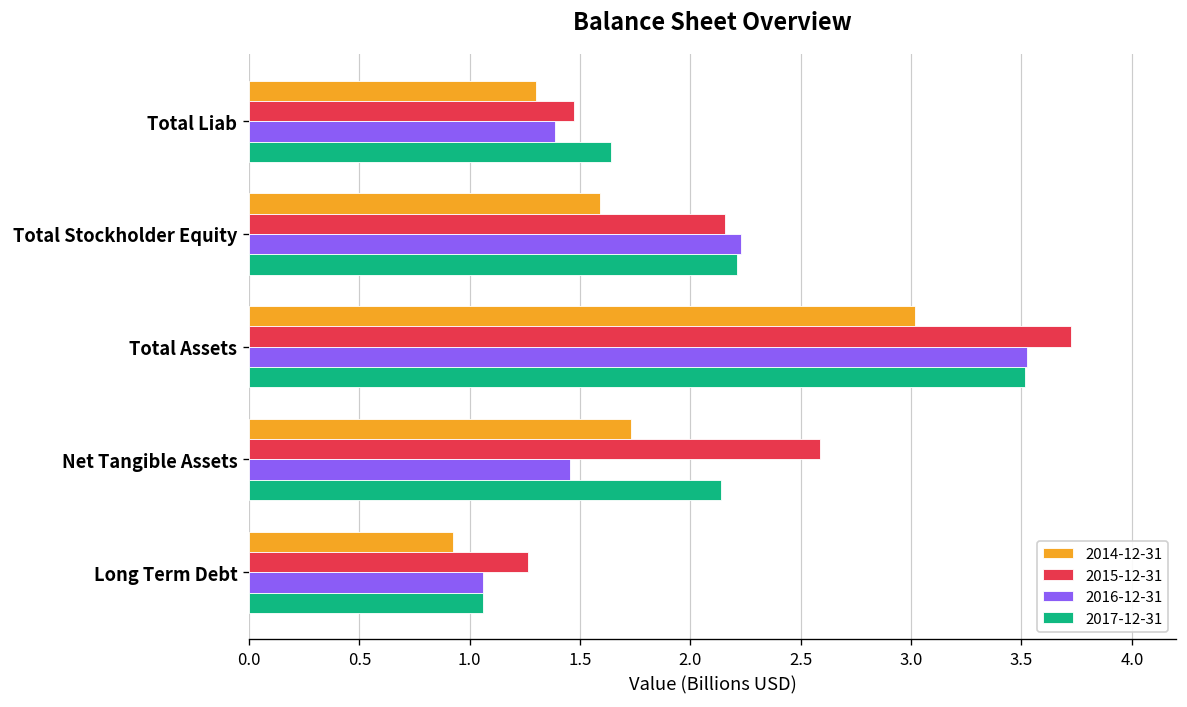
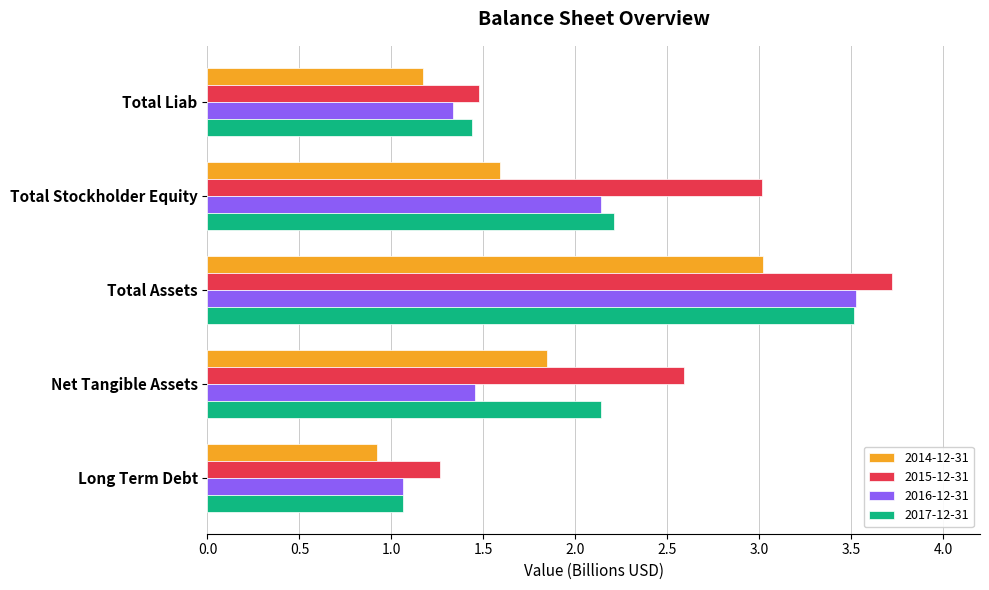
  {
    "2014-12-31": {
-     "Total Liab": 1.30,
+     "Total Liab": 1.17,
      "Total Stockholder Equity": 1.59,
      "Total Assets": 3.02,
-     "Net Tangible Assets": 1.73,
+     "Net Tangible Assets": 1.85,
      "Long Term Debt": 0.92
    },
    "2015-12-31": {
      "Total Liab": 1.47,
-     "Total Stockholder Equity": 2.16,
+     "Total Stockholder Equity": 3.02,
      "Total Assets": 3.72,
      "Net Tangible Assets": 2.59,
      "Long Term Debt": 1.27
    },
    "2016-12-31": {
-     "Total Liab": 1.39,
-     "Total Stockholder Equity": 2.23,
+     "Total Liab": 1.33,
+     "Total Stockholder Equity": 2.14,
      "Total Assets": 3.52,
      "Net Tangible Assets": 1.46,
      "Long Term Debt": 1.06
    },
    "2017-12-31": {
-     "Total Liab": 1.64,
+     "Total Liab": 1.44,
      "Total Stockholder Equity": 2.21,
      "Total Assets": 3.52,
      "Net Tangible Assets": 2.14,
      "Long Term Debt": 1.06
    }
  }
